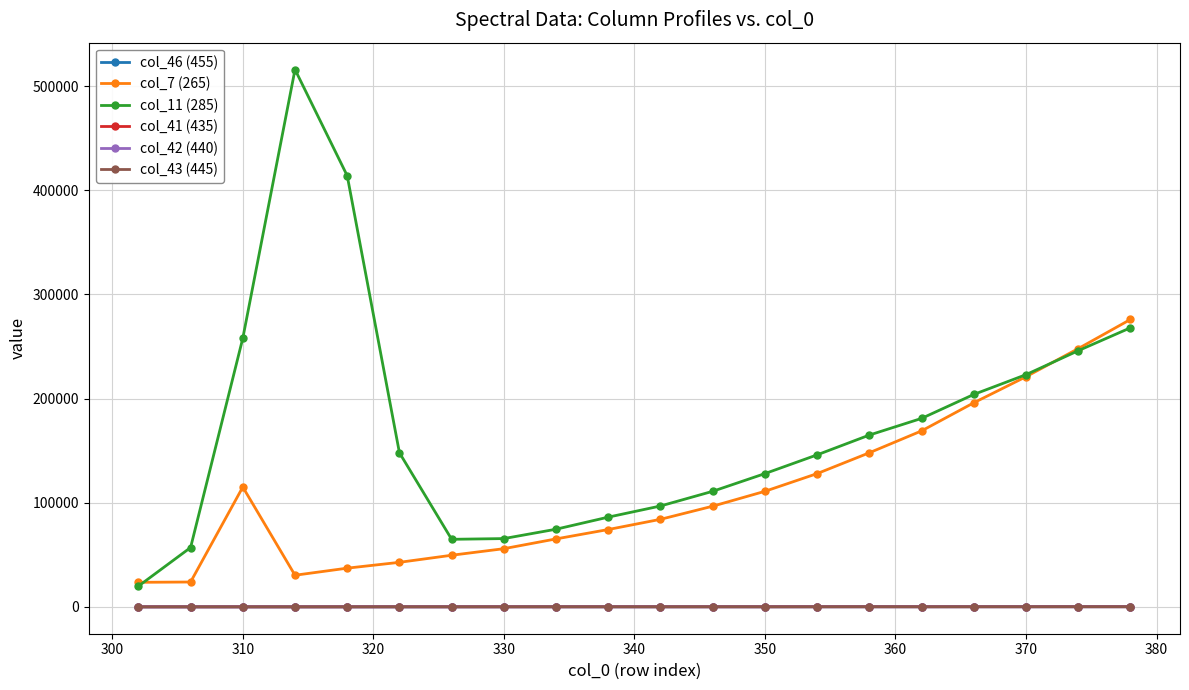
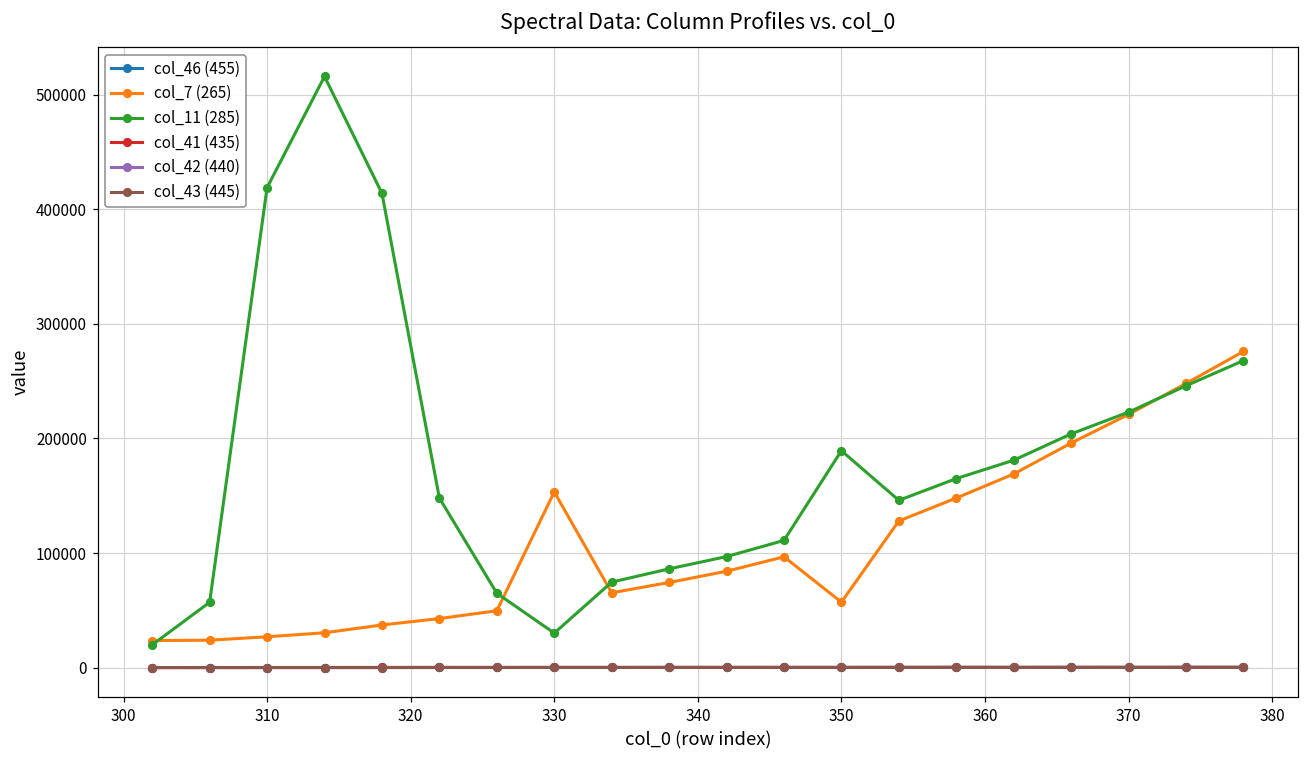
  {
    "col_43 (445)": {
      "310": 0,
      "330": 0,
      "350": 0,
      "370": 0
    },
    "col_7 (265)": {
-     "310": 115000,
-     "330": 56000,
-     "350": 111000
+     "310": 27000,
+     "330": 153000,
+     "350": 57000
    },
    "col_11 (285)": {
-     "310": 258000,
-     "330": 66000,
-     "350": 128000
+     "310": 419000,
+     "330": 30000,
+     "350": 189000
    }
  }
